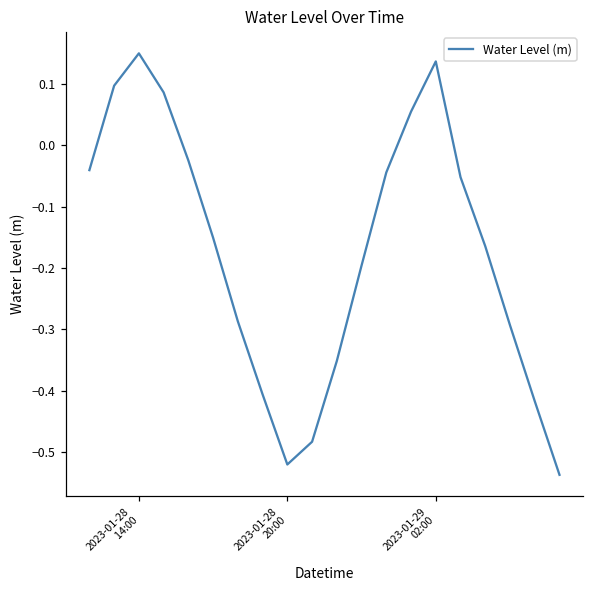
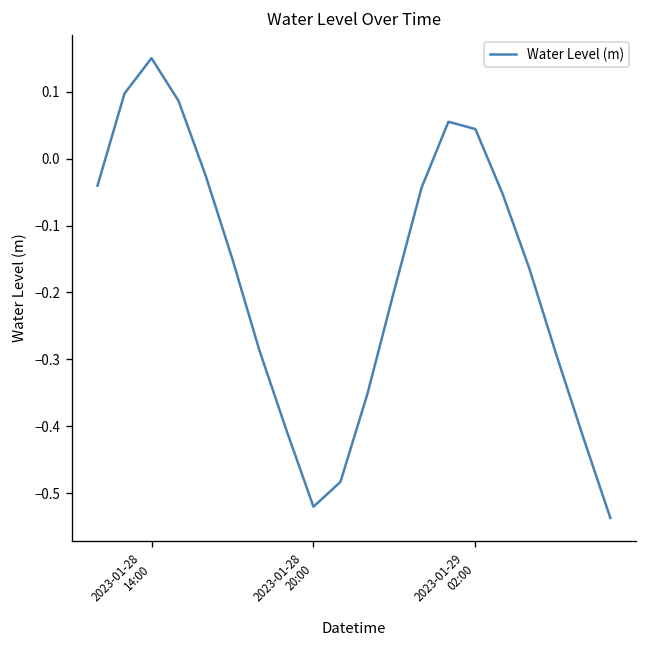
  {
    "2023-01-28 14:00": 0.15,
    "2023-01-28 20:00": -0.52,
-   "2023-01-29 02:00": 0.14
+   "2023-01-29 02:00": 0.04
  }
